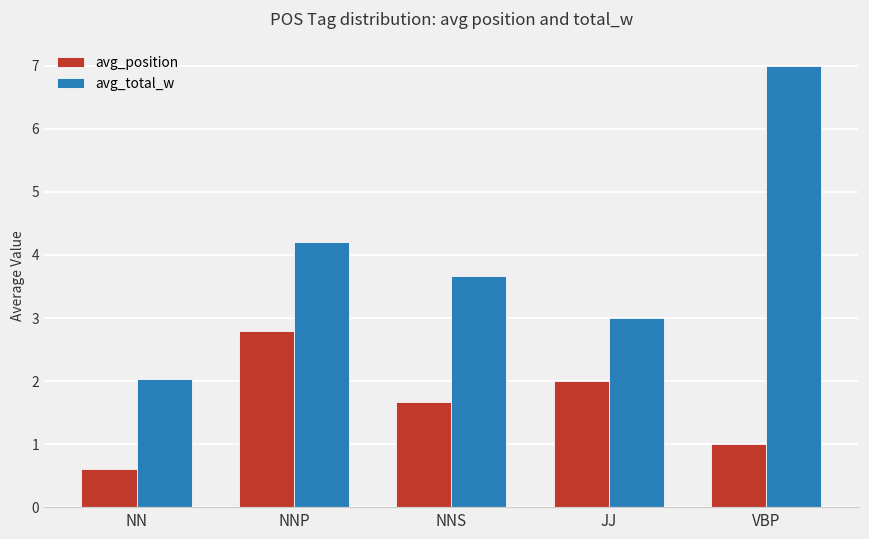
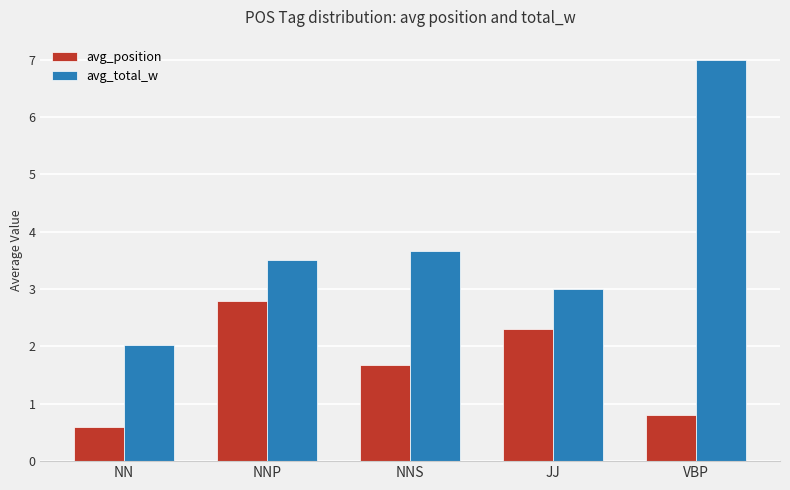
  {
    "avg_position": {
      "NN": 0.6,
      "NNP": 2.8,
      "NNS": 1.7,
-     "JJ": 2.0,
-     "VBP": 1.0
+     "JJ": 2.3,
+     "VBP": 0.8
    },
    "avg_total_w": {
      "NN": 2.0,
-     "NNP": 4.2,
+     "NNP": 3.5,
      "NNS": 3.7,
      "JJ": 3.0,
      "VBP": 7.0
    }
  }
